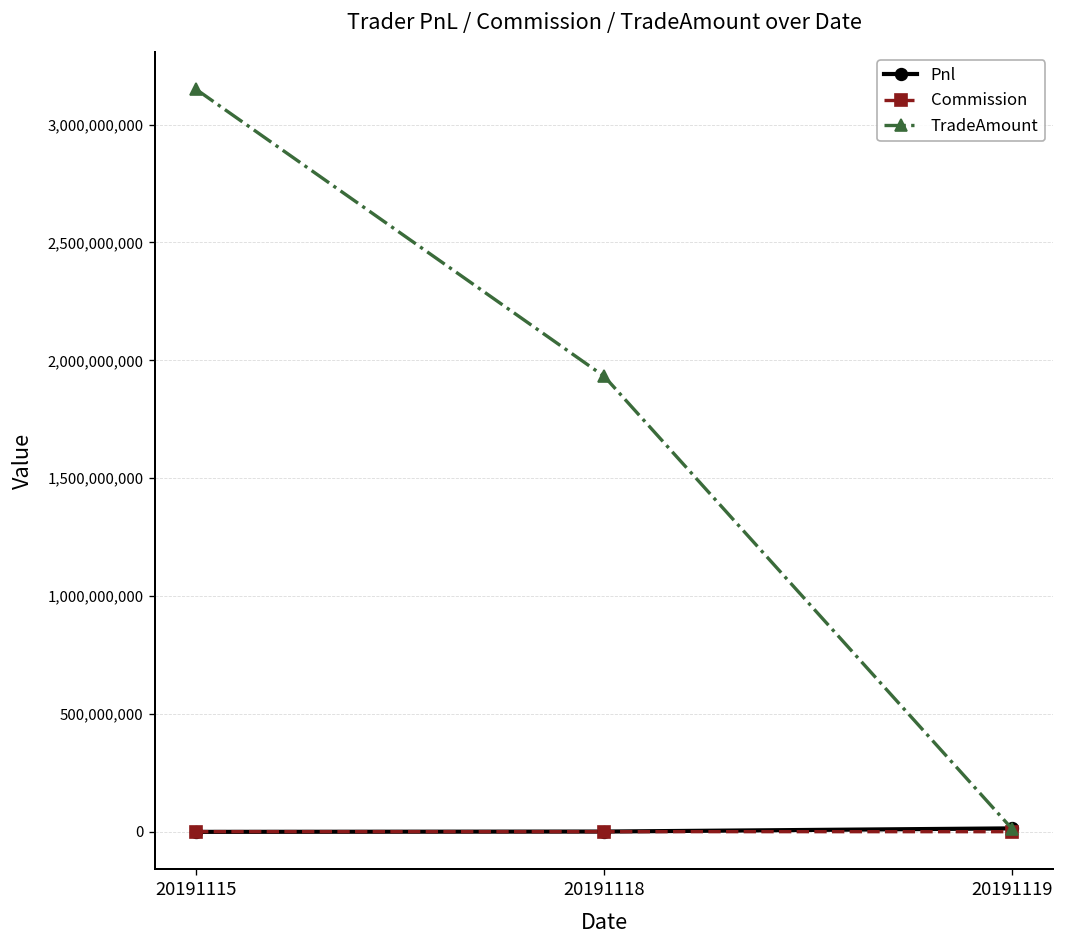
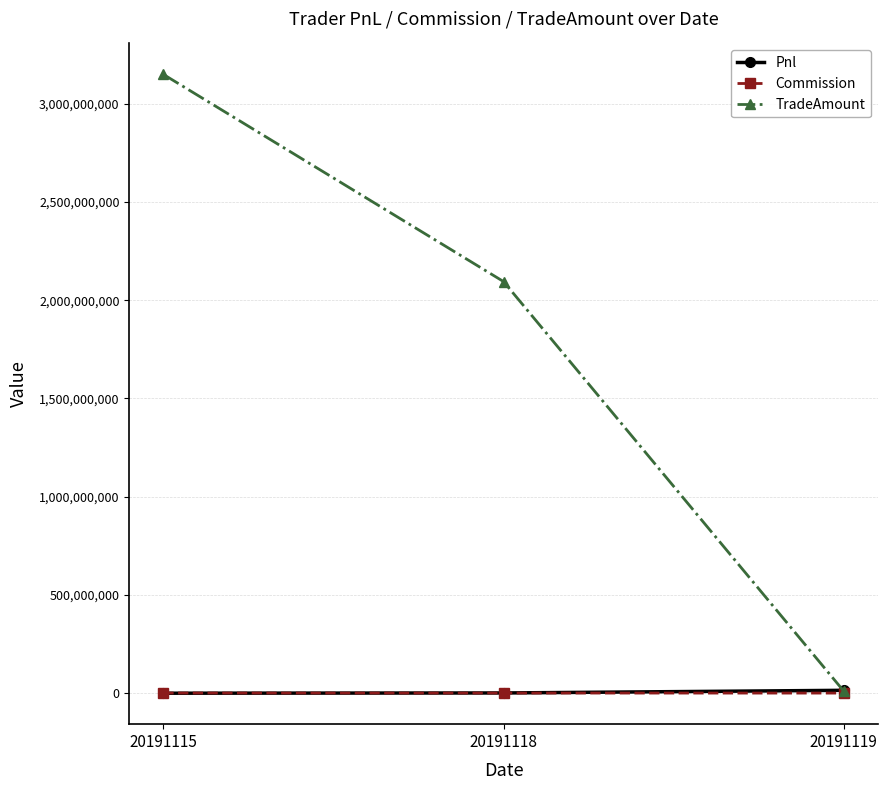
  {
    "TradeAmount": {
      "20191115": "3,150,000,000",
-     "20191118": "1,930,000,000"
+     "20191118": "2,100,000,000"
    }
  }
